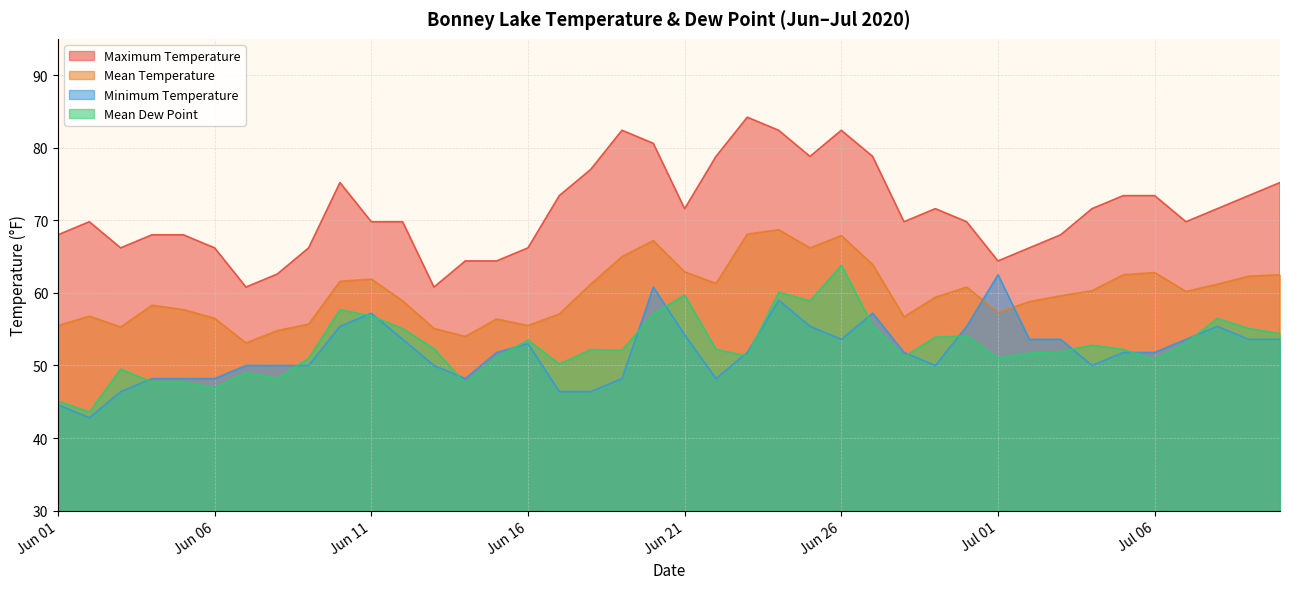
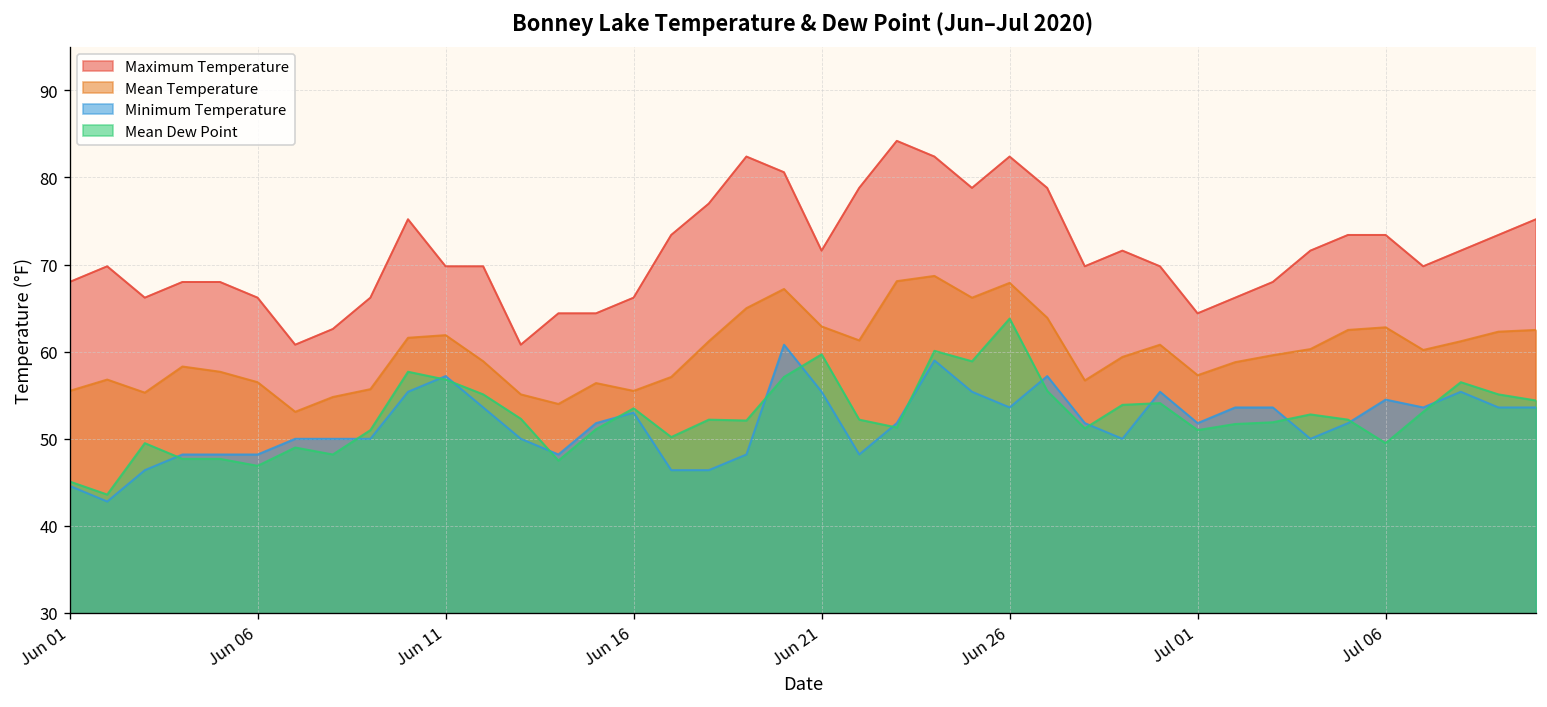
  {
    "Minimum Temperature": {
      "Jun 01": 45,
      "Jun 06": 48,
      "Jun 11": 57,
      "Jun 16": 53,
-     "Jun 21": 54,
+     "Jun 21": 55,
      "Jun 26": 54,
-     "Jul 01": 63,
-     "Jul 06": 52
+     "Jul 01": 52,
+     "Jul 06": 55
    },
    "Mean Dew Point": {
      "Jun 01": 45,
      "Jun 06": 47,
      "Jun 11": 57,
      "Jun 16": 54,
      "Jun 21": 60,
      "Jun 26": 64,
      "Jul 01": 51,
-     "Jul 06": 51
+     "Jul 06": 50
    }
  }
